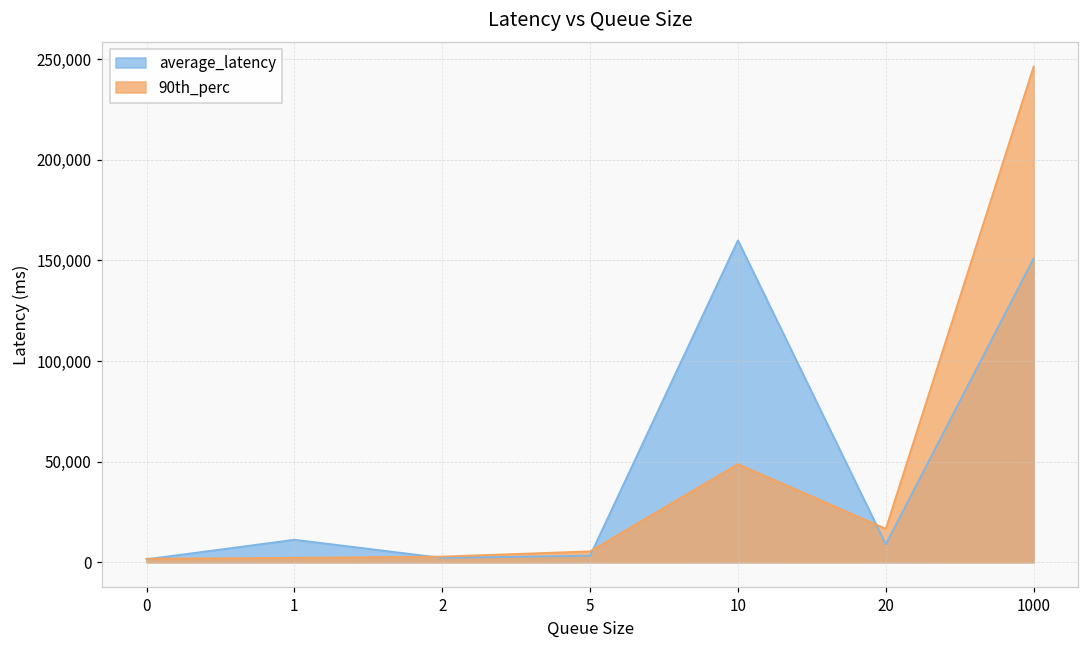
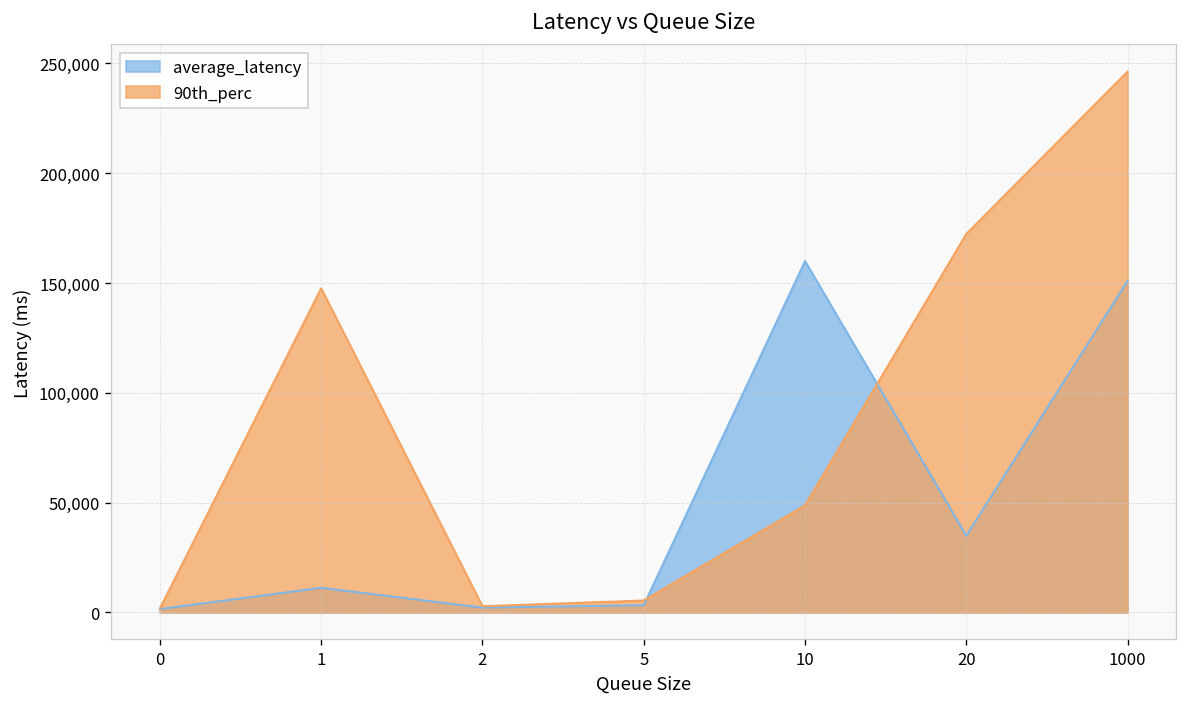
  {
    "average_latency": {
      "1": "11,000",
      "5": "3,000",
      "10": "160,000",
-     "20": "9,000",
+     "20": "35,000",
      "1000": "151,000"
    },
    "90th_perc": {
-     "1": "2,000",
+     "1": "148,000",
      "5": "5,000",
      "10": "49,000",
-     "20": "17,000",
+     "20": "172,000",
      "1000": "246,000"
    }
  }
